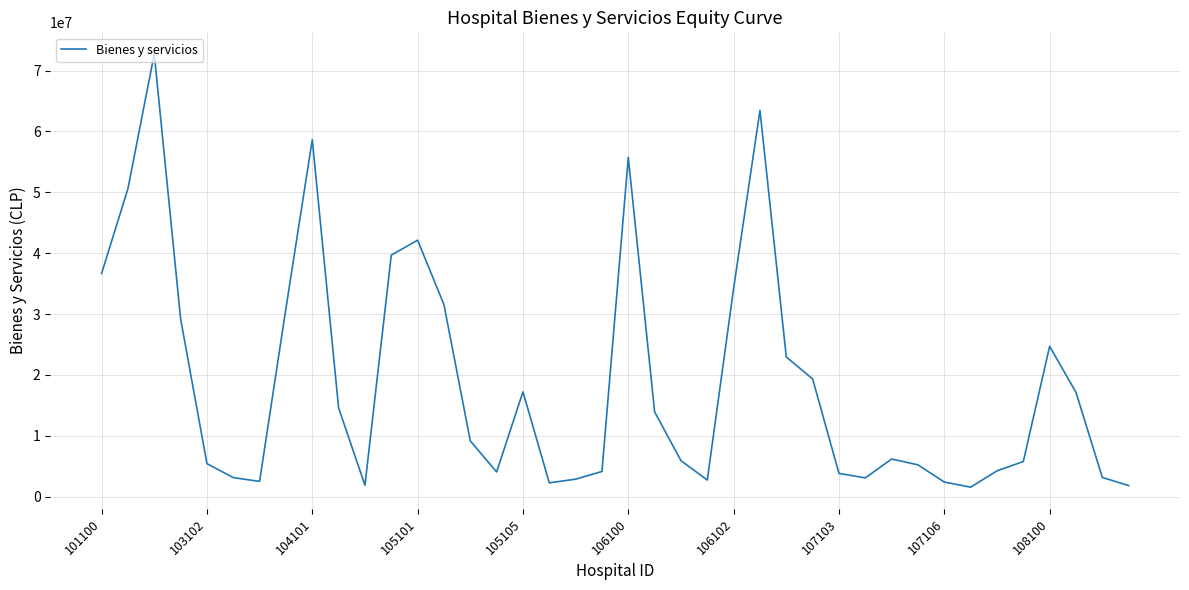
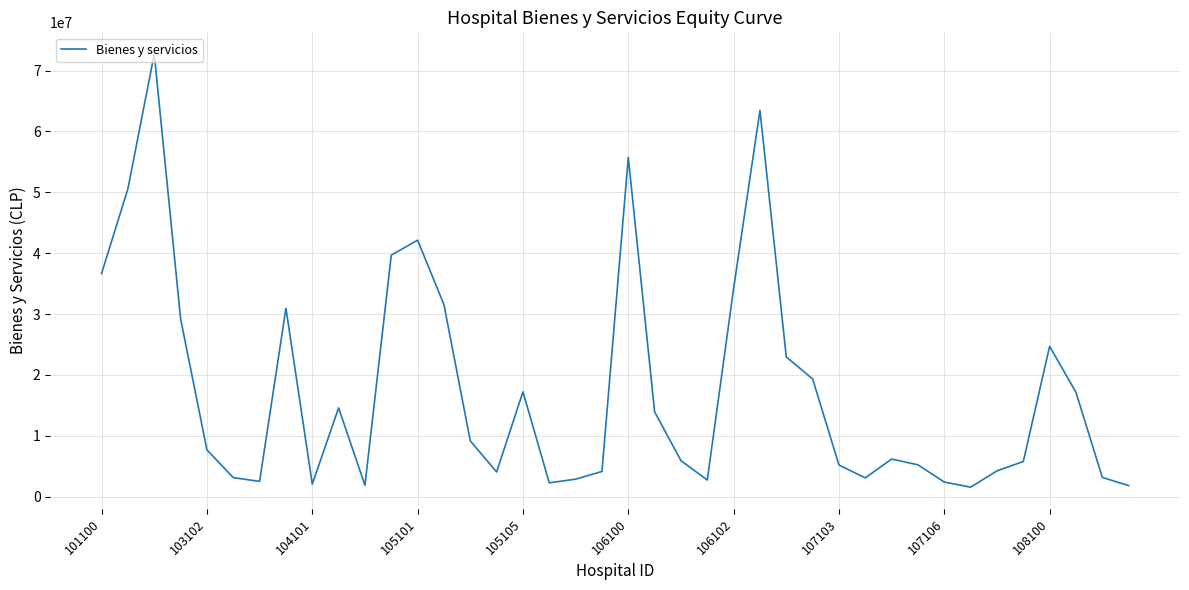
  {
    "101100": 37000000,
-   "103102": 5000000,
-   "104101": 59000000,
+   "103102": 8000000,
+   "104101": 2000000,
    "105101": 42000000,
    "105105": 17000000,
    "106100": 56000000,
    "106102": 34000000,
-   "107103": 4000000,
+   "107103": 5000000,
    "107106": 2000000,
    "108100": 25000000
  }
